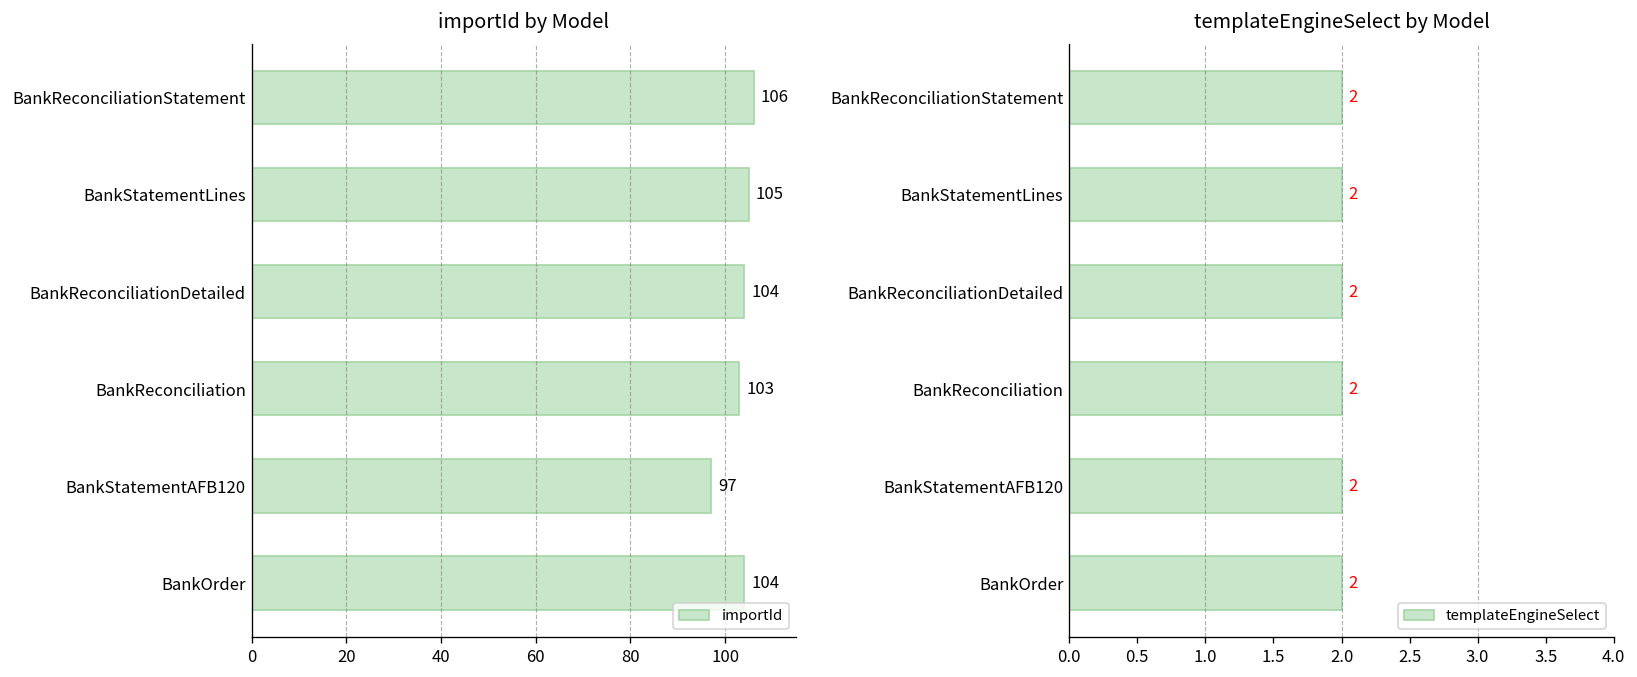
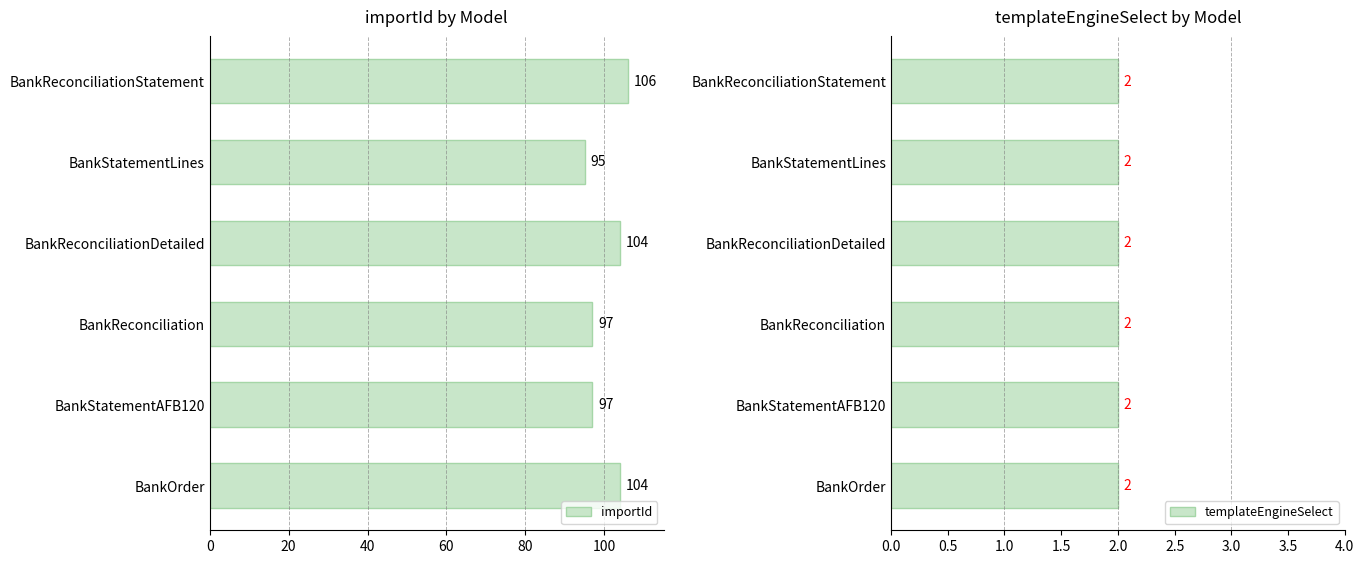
  {
    "importId by Model": {
      "BankReconciliationStatement": 106,
-     "BankStatementLines": 105,
+     "BankStatementLines": 95,
      "BankReconciliationDetailed": 104,
-     "BankReconciliation": 103,
+     "BankReconciliation": 97,
      "BankStatementAFB120": 97,
      "BankOrder": 104
    },
    "templateEngineSelect by Model": {
      "BankReconciliationStatement": 2,
      "BankStatementLines": 2,
      "BankReconciliationDetailed": 2,
      "BankReconciliation": 2,
      "BankStatementAFB120": 2,
      "BankOrder": 2
    }
  }
